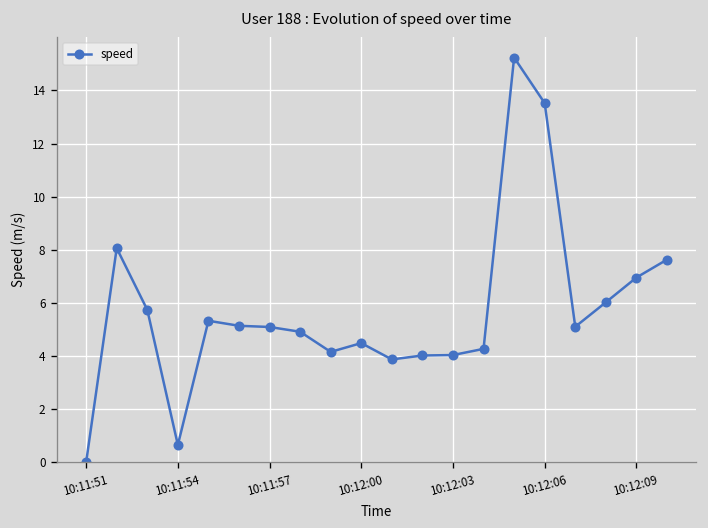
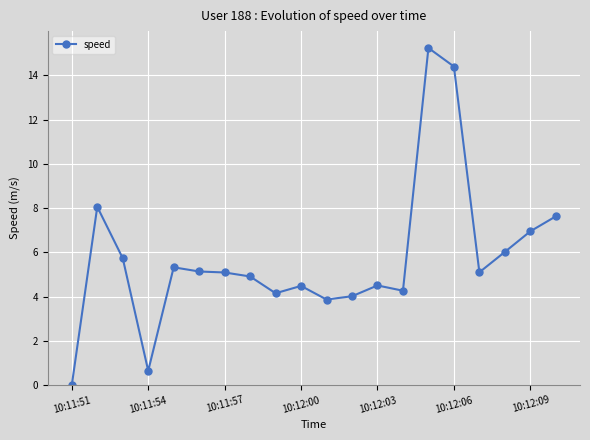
  {
    "10:11:51": 0.0,
    "10:11:54": 0.6,
    "10:11:57": 5.1,
    "10:12:00": 4.5,
-   "10:12:03": 4.0,
-   "10:12:06": 13.5,
+   "10:12:03": 4.5,
+   "10:12:06": 14.4,
    "10:12:09": 7.0
  }
